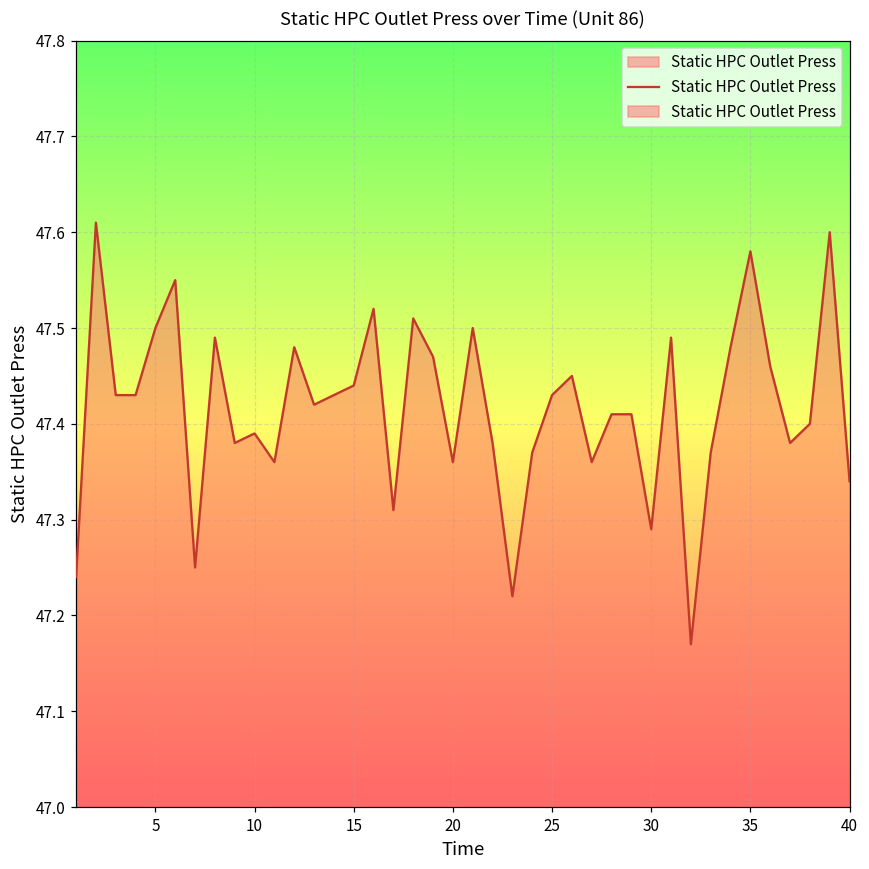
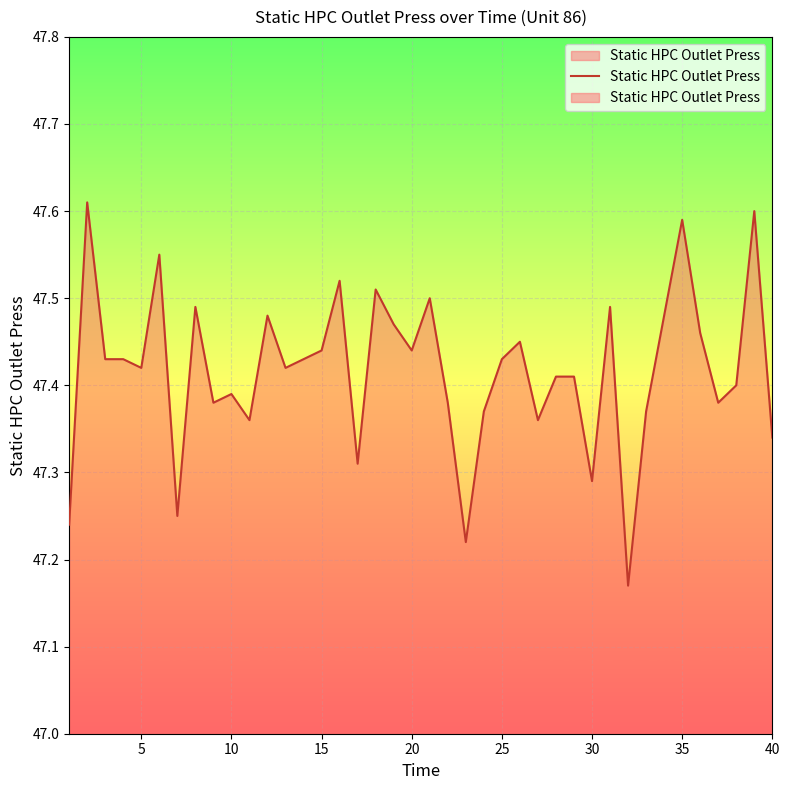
  {
-   "5": 47.50,
+   "5": 47.42,
    "10": 47.39,
    "15": 47.44,
-   "20": 47.36,
+   "20": 47.44,
    "25": 47.43,
    "30": 47.29,
-   "35": 47.58,
+   "35": 47.59,
    "40": 47.34
  }
